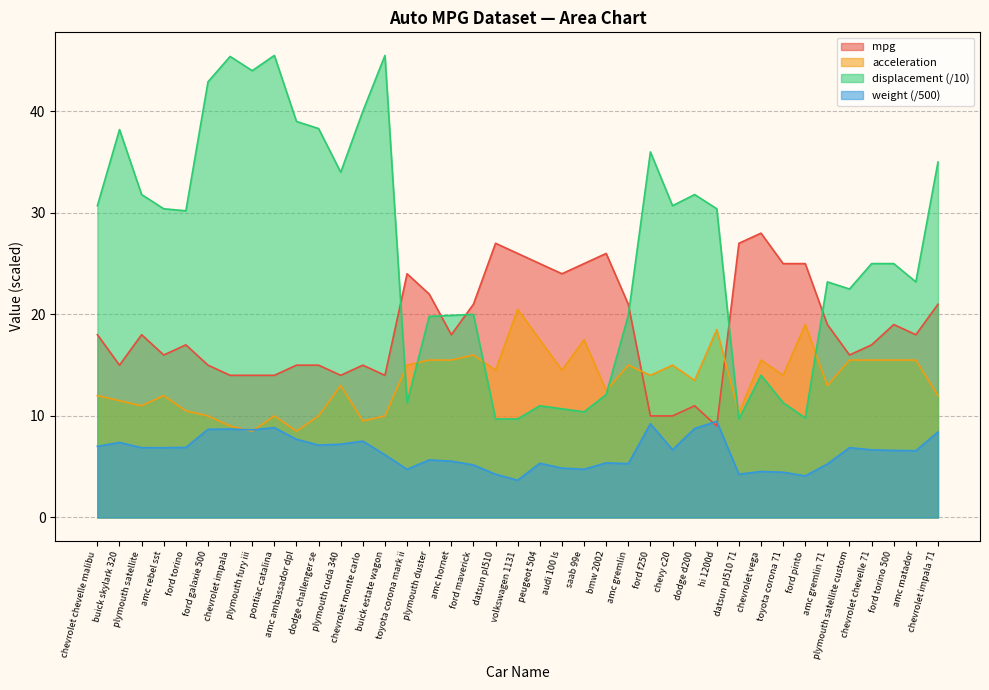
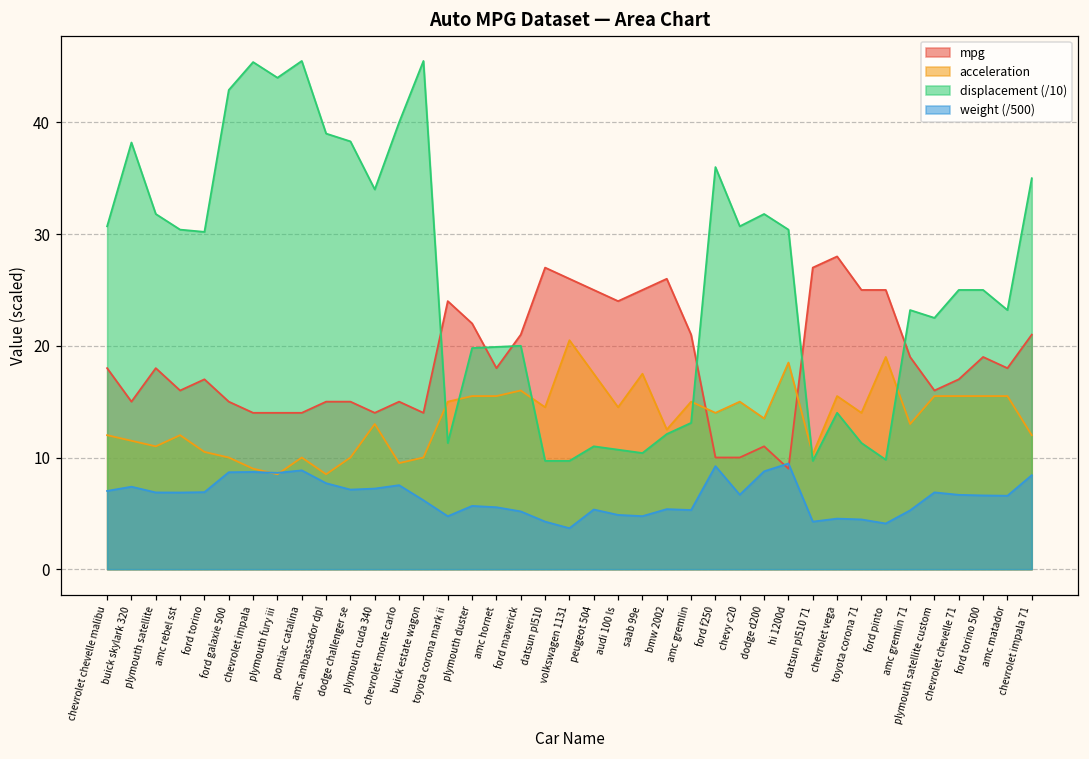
  {
    "mpg": {
      "chevrolet chevelle malibu": 18.0,
      "buick skylark 320": 15.0,
      "plymouth satellite": 18.0,
      "amc rebel sst": 16.0,
      "ford torino": 17.0,
      "ford galaxie 500": 15.0,
      "chevrolet impala": 14.0,
      "plymouth fury iii": 14.0,
      "pontiac catalina": 14.0,
      "amc ambassador dpl": 15.0,
      "dodge challenger se": 15.0,
      "plymouth cuda 340": 14.0,
      "chevrolet monte carlo": 15.0,
      "buick estate wagon": 14.0,
      "toyota corona mark ii": 24.0,
      "plymouth duster": 22.0,
      "amc hornet": 18.0,
      "ford maverick": 21.0,
      "datsun pl510": 27.0,
      "volkswagen 1131": 26.0,
      "peugeot 504": 25.0,
      "audi 100 ls": 24.0,
      "saab 99e": 25.0,
      "bmw 2002": 26.0,
      "amc gremlin": 21.0,
      "ford f250": 10.0,
      "chevy c20": 10.0,
      "dodge d200": 11.0,
      "hi 1200d": 9.0,
      "datsun pl510 71": 27.0,
      "chevrolet vega": 28.0,
      "toyota corona 71": 25.0,
      "ford pinto": 25.0,
      "amc gremlin 71": 19.0,
      "plymouth satellite custom": 16.0,
      "chevrolet chevelle 71": 17.0,
      "ford torino 500": 19.0,
      "amc matador": 18.0,
      "chevrolet impala 71": 21.0
    },
    "acceleration": {
      "chevrolet chevelle malibu": 12.0,
      "buick skylark 320": 11.5,
      "plymouth satellite": 11.0,
      "amc rebel sst": 12.0,
      "ford torino": 10.5,
      "ford galaxie 500": 10.0,
      "chevrolet impala": 9.0,
      "pontiac catalina": 10.0,
      "amc ambassador dpl": 8.5,
      "dodge challenger se": 10.0,
      "plymouth cuda 340": 13.0,
      "chevrolet monte carlo": 9.5,
      "buick estate wagon": 10.0,
      "toyota corona mark ii": 15.0,
      "plymouth duster": 15.5,
      "amc hornet": 15.5,
      "ford maverick": 16.0,
      "datsun pl510": 14.5,
      "volkswagen 1131": 20.5,
      "peugeot 504": 17.5,
      "audi 100 ls": 14.5,
      "saab 99e": 17.5,
      "bmw 2002": 12.5,
      "amc gremlin": 15.0,
      "ford f250": 14.0,
      "chevy c20": 15.0,
      "dodge d200": 13.5,
      "hi 1200d": 18.5,
      "datsun pl510 71": 10.3,
      "chevrolet vega": 15.5,
      "toyota corona 71": 14.0,
      "ford pinto": 19.0,
      "amc gremlin 71": 13.0,
      "plymouth satellite custom": 15.5,
      "chevrolet chevelle 71": 15.5,
      "ford torino 500": 15.5,
      "amc matador": 15.5,
      "chevrolet impala 71": 12.0
    },
    "displacement (/10)": {
      "chevrolet chevelle malibu": 30.7,
      "buick skylark 320": 38.2,
      "plymouth satellite": 31.8,
      "amc rebel sst": 30.4,
      "ford torino": 30.2,
      "ford galaxie 500": 42.9,
      "chevrolet impala": 45.4,
      "plymouth fury iii": 44.0,
      "pontiac catalina": 45.5,
      "amc ambassador dpl": 39.0,
      "dodge challenger se": 38.3,
      "plymouth cuda 340": 34.0,
      "chevrolet monte carlo": 40.0,
      "buick estate wagon": 45.5,
      "toyota corona mark ii": 11.3,
      "plymouth duster": 19.8,
      "amc hornet": 19.9,
      "ford maverick": 20.0,
      "datsun pl510": 9.7,
      "volkswagen 1131": 9.7,
      "peugeot 504": 11.0,
      "audi 100 ls": 10.7,
      "saab 99e": 10.4,
      "bmw 2002": 12.1,
-     "amc gremlin": 19.9,
+     "amc gremlin": 13.1,
      "ford f250": 36.0,
      "chevy c20": 30.7,
      "dodge d200": 31.8,
      "hi 1200d": 30.4,
      "datsun pl510 71": 9.7,
      "chevrolet vega": 14.0,
      "toyota corona 71": 11.3,
      "ford pinto": 9.8,
      "amc gremlin 71": 23.2,
      "plymouth satellite custom": 22.5,
      "chevrolet chevelle 71": 25.0,
      "ford torino 500": 25.0,
      "amc matador": 23.2,
      "chevrolet impala 71": 35.0
    },
    "weight (/500)": {
      "chevrolet chevelle malibu": 7.0,
      "buick skylark 320": 7.4,
      "plymouth satellite": 6.9,
      "amc rebel sst": 6.9,
      "ford torino": 6.9,
      "ford galaxie 500": 8.7,
      "chevrolet impala": 8.7,
      "pontiac catalina": 8.9,
      "amc ambassador dpl": 7.7,
      "dodge challenger se": 7.1,
      "plymouth cuda 340": 7.2,
      "chevrolet monte carlo": 7.5,
      "buick estate wagon": 6.2,
      "toyota corona mark ii": 4.7,
      "plymouth duster": 5.7,
      "amc hornet": 5.5,
      "ford maverick": 5.2,
      "datsun pl510": 4.3,
      "volkswagen 1131": 3.7,
      "peugeot 504": 5.3,
      "audi 100 ls": 4.9,
      "saab 99e": 4.8,
      "bmw 2002": 5.4,
      "amc gremlin": 5.3,
      "ford f250": 9.2,
      "chevy c20": 6.7,
      "dodge d200": 8.8,
      "hi 1200d": 9.5,
      "datsun pl510 71": 4.3,
      "chevrolet vega": 4.5,
      "toyota corona 71": 4.5,
      "ford pinto": 4.1,
      "amc gremlin 71": 5.3,
      "plymouth satellite custom": 6.9,
      "chevrolet chevelle 71": 6.7,
      "ford torino 500": 6.6,
      "amc matador": 6.6,
      "chevrolet impala 71": 8.4
    }
  }
